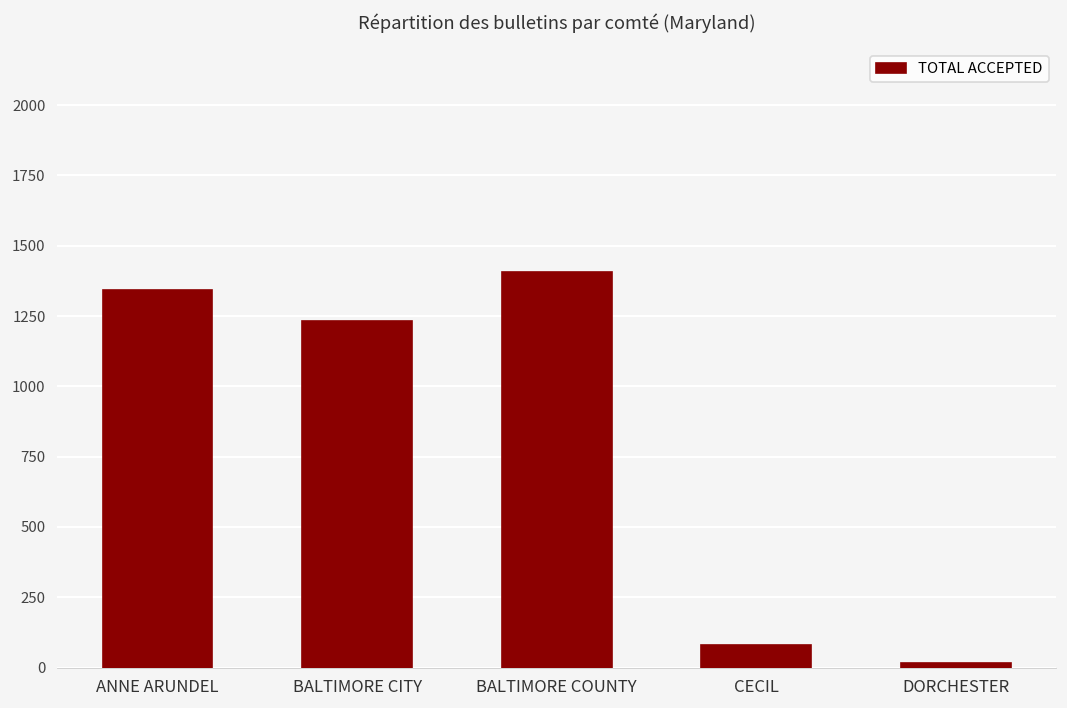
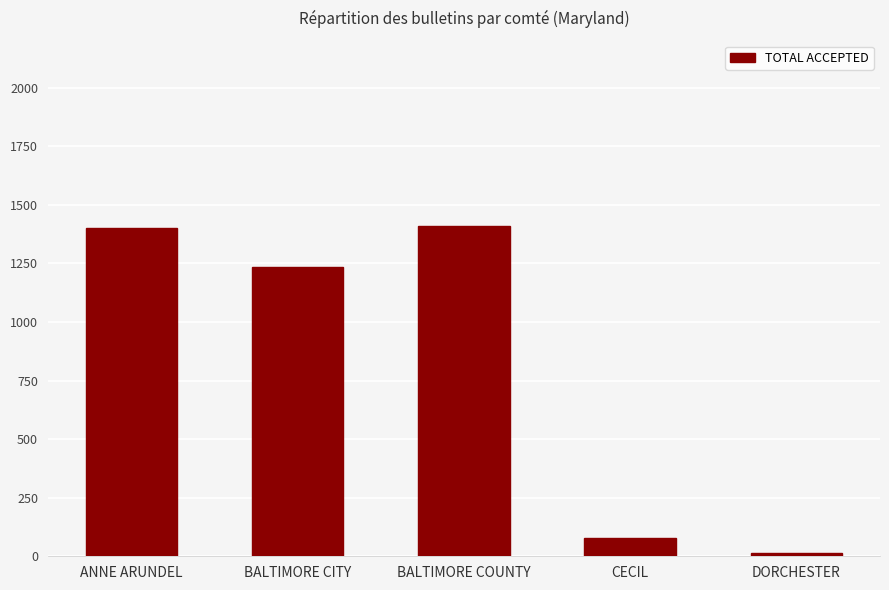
  {
-   "ANNE ARUNDEL": 1340,
+   "ANNE ARUNDEL": 1400,
    "BALTIMORE CITY": 1230,
    "BALTIMORE COUNTY": 1410,
    "CECIL": 80,
    "DORCHESTER": 20
  }
